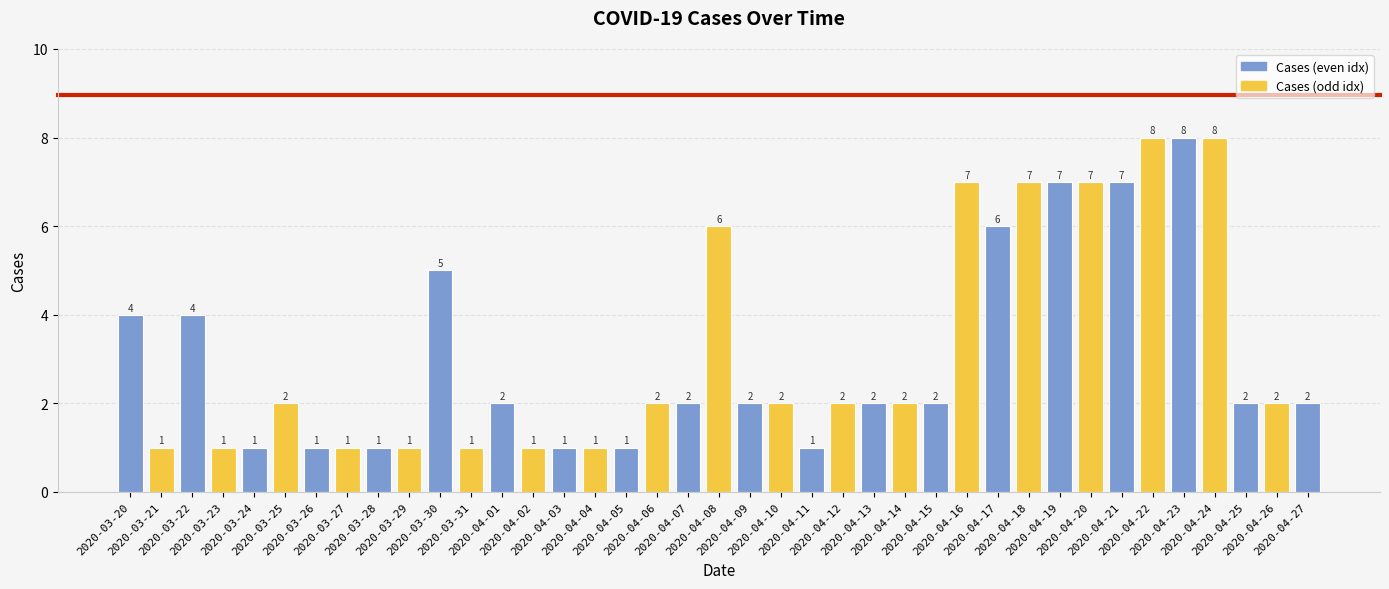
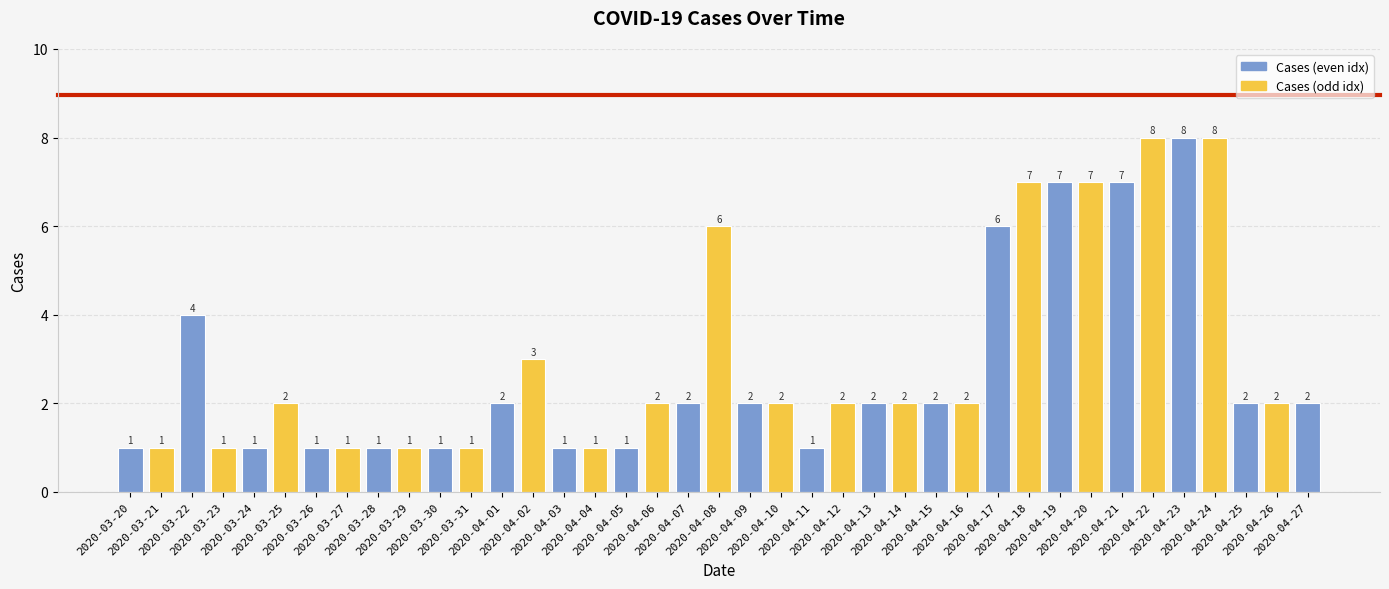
  {
-   "2020-03-20": 4,
+   "2020-03-20": 1,
    "2020-03-21": 1,
    "2020-03-22": 4,
    "2020-03-23": 1,
    "2020-03-24": 1,
    "2020-03-25": 2,
    "2020-03-26": 1,
    "2020-03-27": 1,
    "2020-03-28": 1,
    "2020-03-29": 1,
-   "2020-03-30": 5,
+   "2020-03-30": 1,
    "2020-03-31": 1,
    "2020-04-01": 2,
-   "2020-04-02": 1,
+   "2020-04-02": 3,
    "2020-04-03": 1,
    "2020-04-04": 1,
    "2020-04-05": 1,
    "2020-04-06": 2,
    "2020-04-07": 2,
    "2020-04-08": 6,
    "2020-04-09": 2,
    "2020-04-10": 2,
    "2020-04-11": 1,
    "2020-04-12": 2,
    "2020-04-13": 2,
    "2020-04-14": 2,
    "2020-04-15": 2,
-   "2020-04-16": 7,
+   "2020-04-16": 2,
    "2020-04-17": 6,
    "2020-04-18": 7,
    "2020-04-19": 7,
    "2020-04-20": 7,
    "2020-04-21": 7,
    "2020-04-22": 8,
    "2020-04-23": 8,
    "2020-04-24": 8,
    "2020-04-25": 2,
    "2020-04-26": 2,
    "2020-04-27": 2
  }
